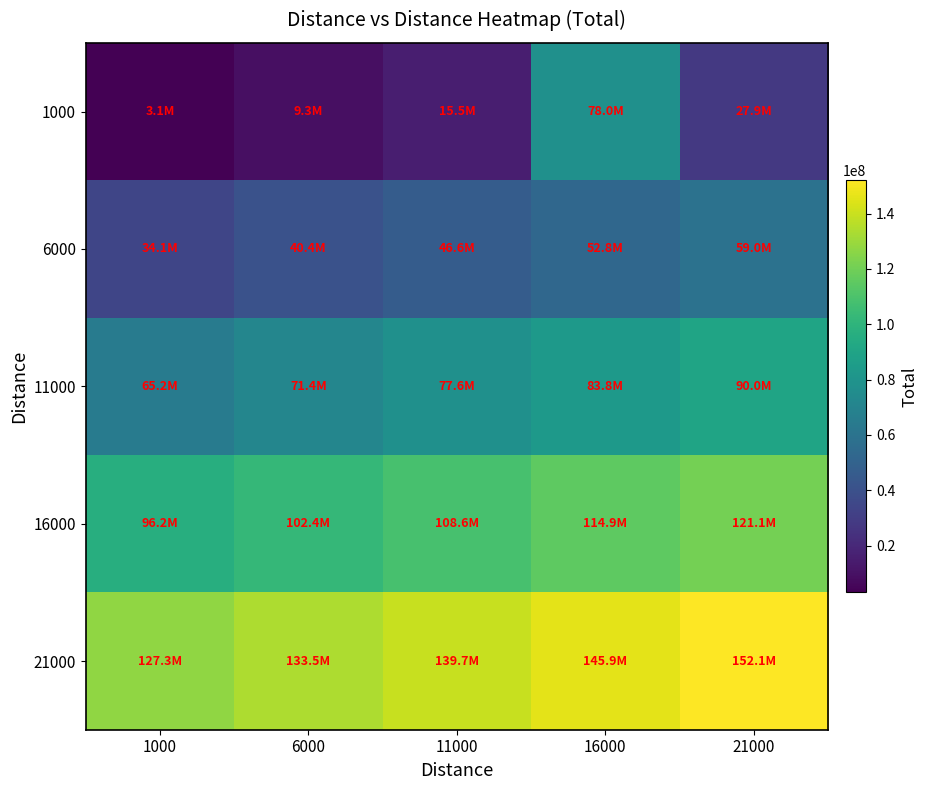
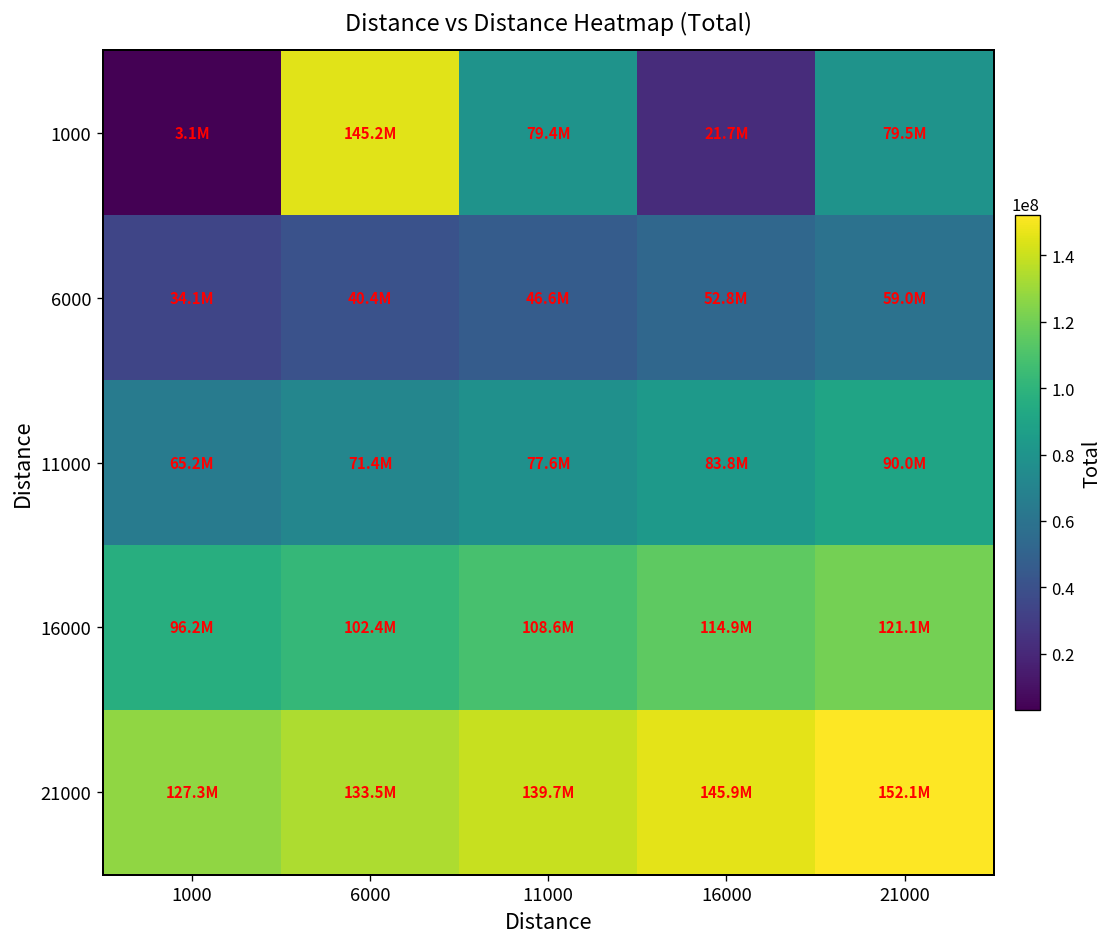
  {
    "1000": {
      "1000": "3.1M",
-     "6000": "9.3M",
-     "11000": "15.5M",
-     "16000": "78.0M",
-     "21000": "27.9M"
+     "6000": "145.2M",
+     "11000": "79.4M",
+     "16000": "21.7M",
+     "21000": "79.5M"
    },
    "6000": {
      "1000": "34.1M",
      "6000": "40.4M",
      "11000": "46.6M",
      "16000": "52.8M",
      "21000": "59.0M"
    },
    "11000": {
      "1000": "65.2M",
      "6000": "71.4M",
      "11000": "77.6M",
      "16000": "83.8M",
      "21000": "90.0M"
    },
    "16000": {
      "1000": "96.2M",
      "6000": "102.4M",
      "11000": "108.6M",
      "16000": "114.9M",
      "21000": "121.1M"
    },
    "21000": {
      "1000": "127.3M",
      "6000": "133.5M",
      "11000": "139.7M",
      "16000": "145.9M",
      "21000": "152.1M"
    }
  }
